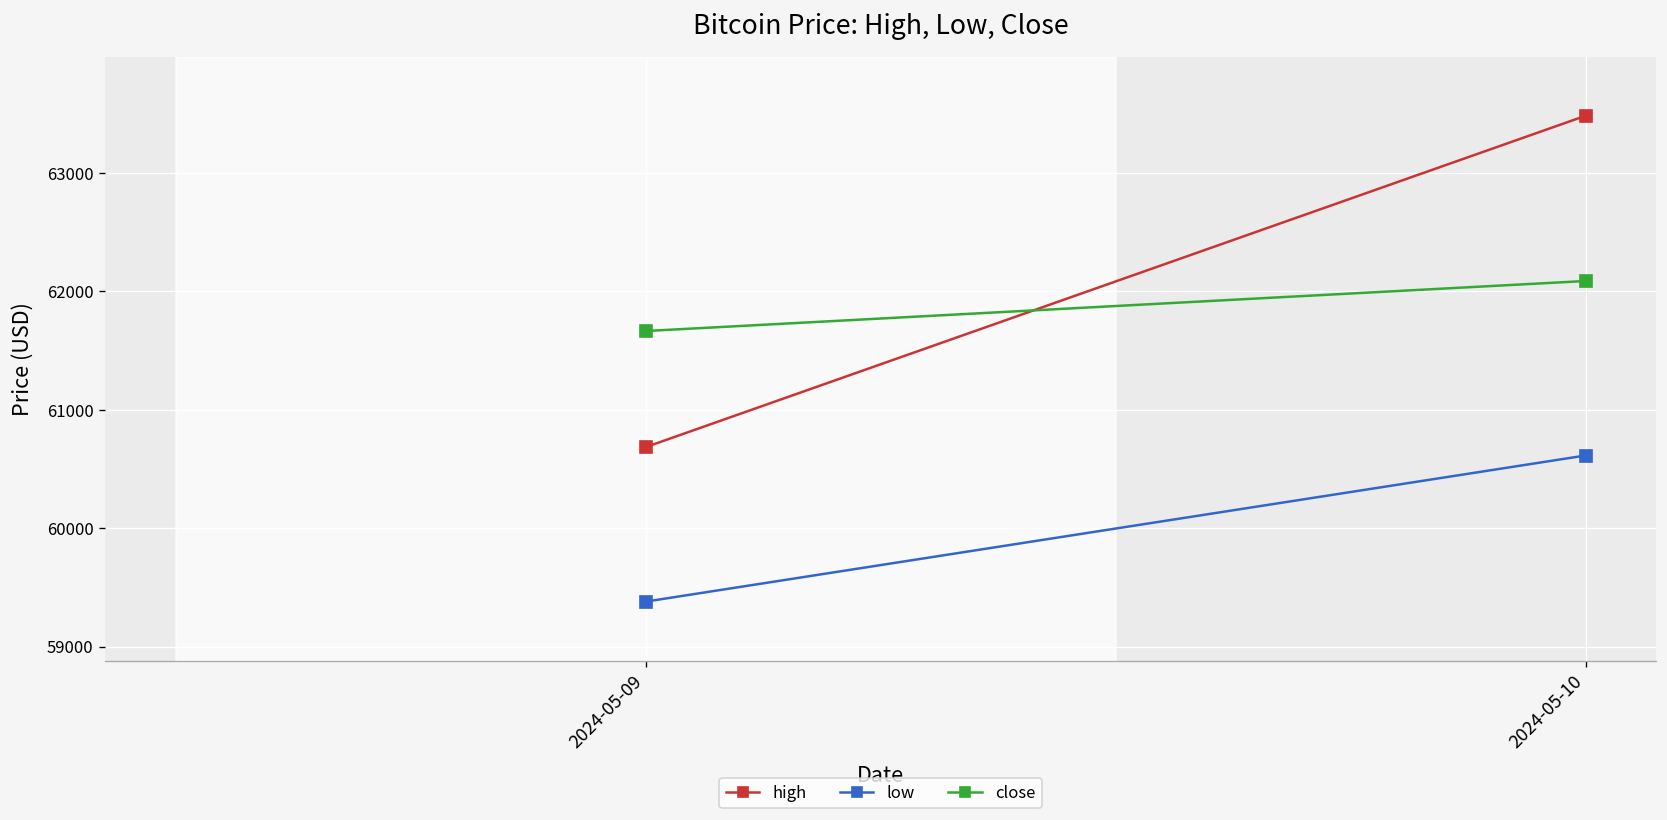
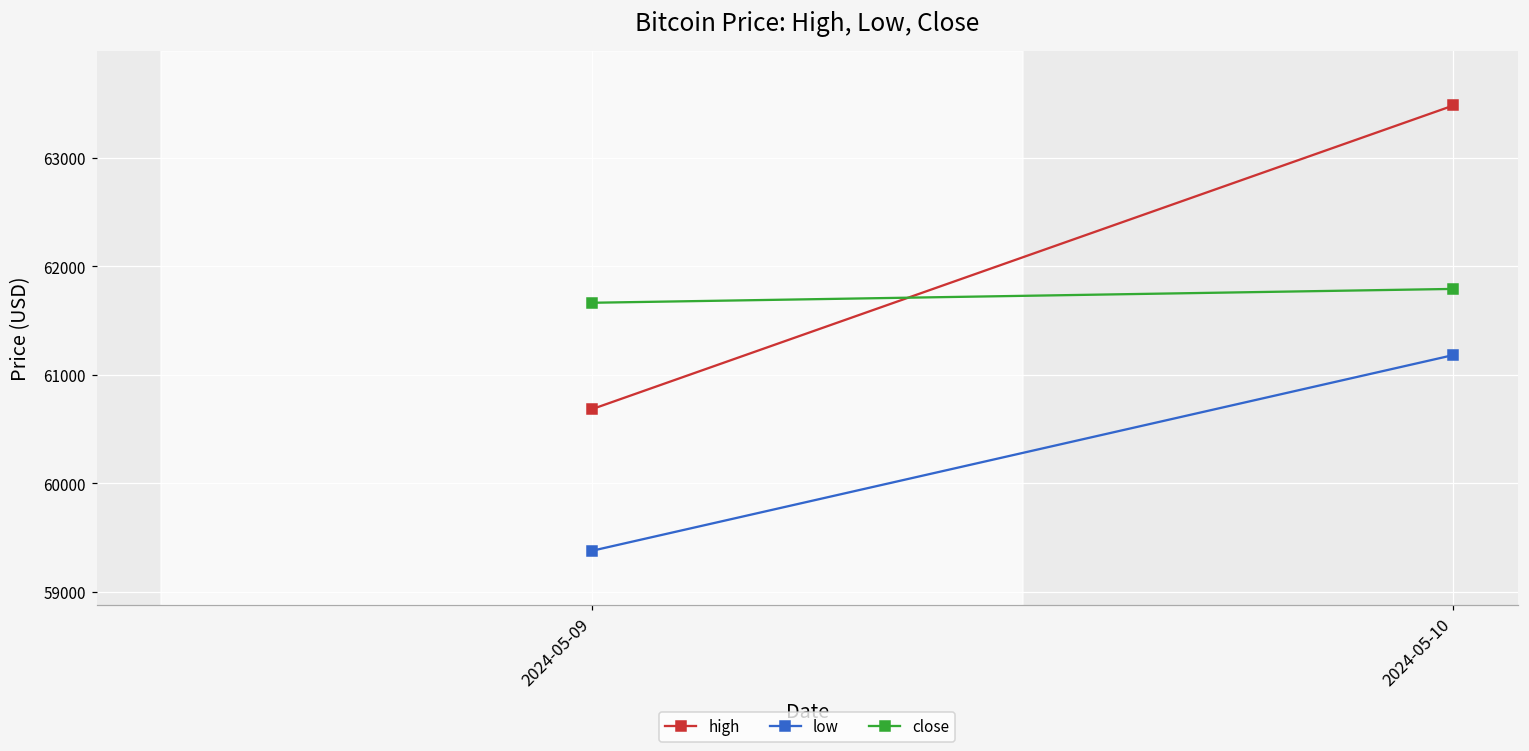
  {
    "high": {
      "2024-05-09": 60700,
      "2024-05-10": 63500
    },
    "low": {
      "2024-05-09": 59400,
-     "2024-05-10": 60600
+     "2024-05-10": 61200
    },
    "close": {
      "2024-05-09": 61700,
-     "2024-05-10": 62100
+     "2024-05-10": 61800
    }
  }
